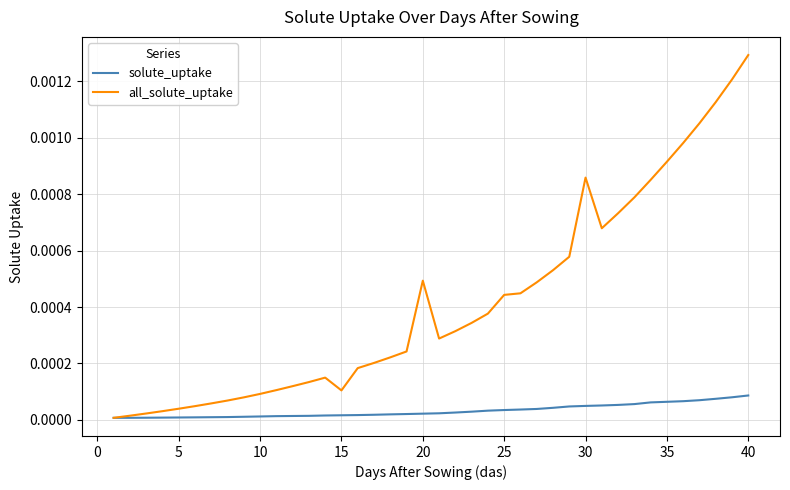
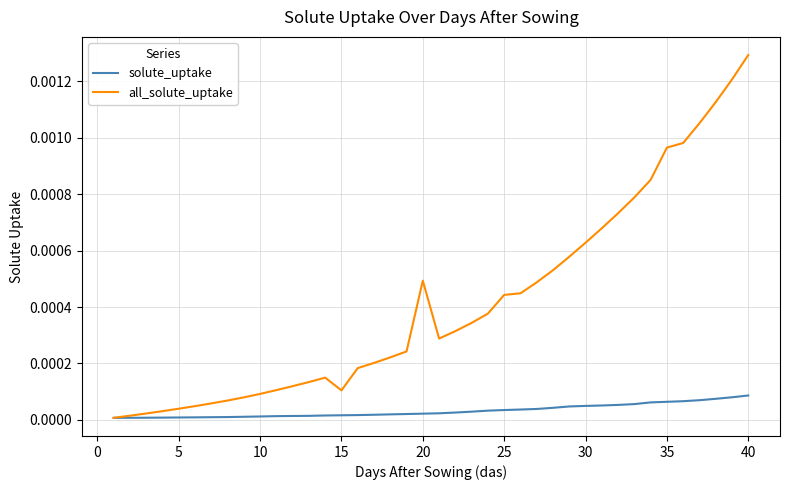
  {
    "solute_uptake": {
      "5": 0.00001,
      "10": 0.00001,
      "15": 0.00002,
      "20": 0.00002,
      "25": 0.00004,
      "30": 0.00005,
      "35": 0.00006,
      "40": 0.00009
    },
    "all_solute_uptake": {
      "5": 0.00004,
      "10": 0.00009,
      "15": 0.00010,
      "20": 0.00049,
      "25": 0.00044,
-     "30": 0.00086,
-     "35": 0.00091,
+     "30": 0.00063,
+     "35": 0.00096,
      "40": 0.00129
    }
  }
